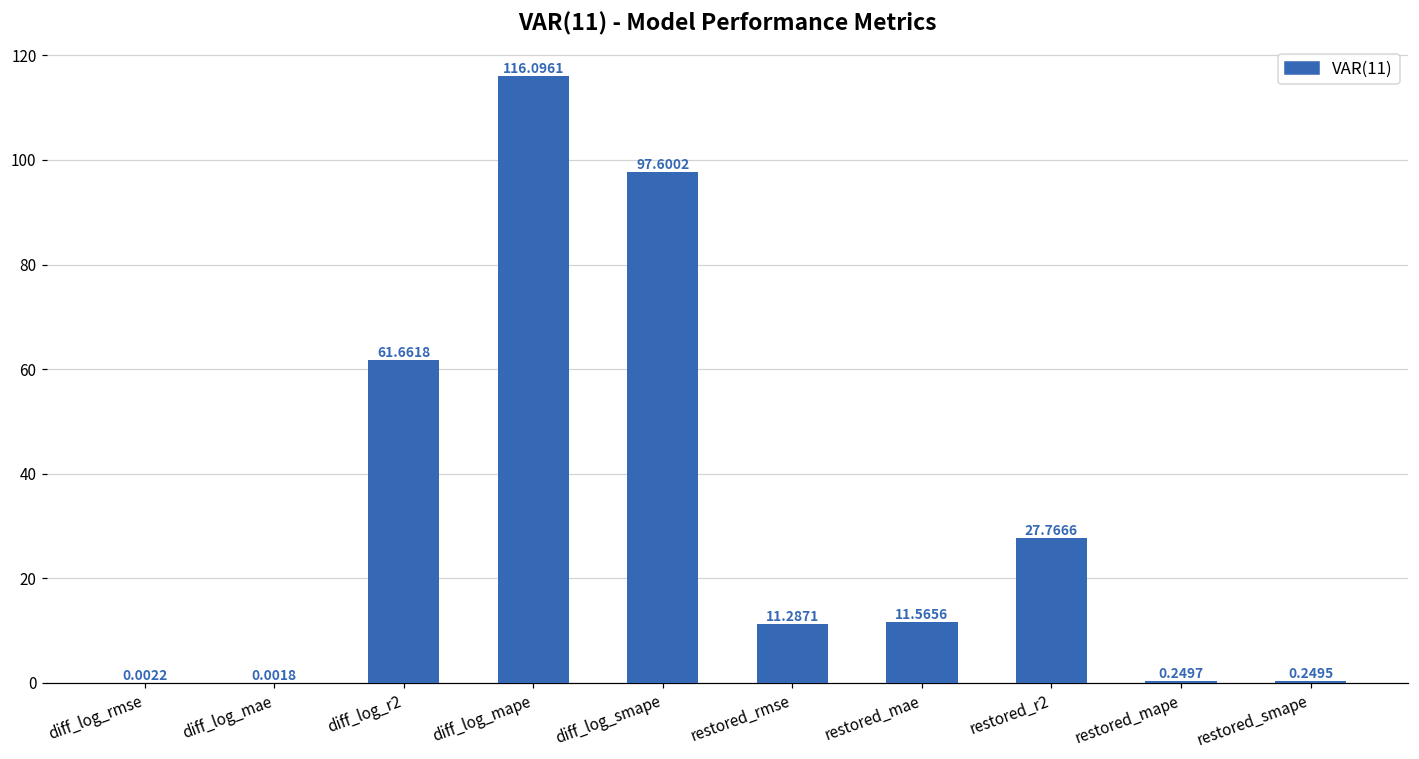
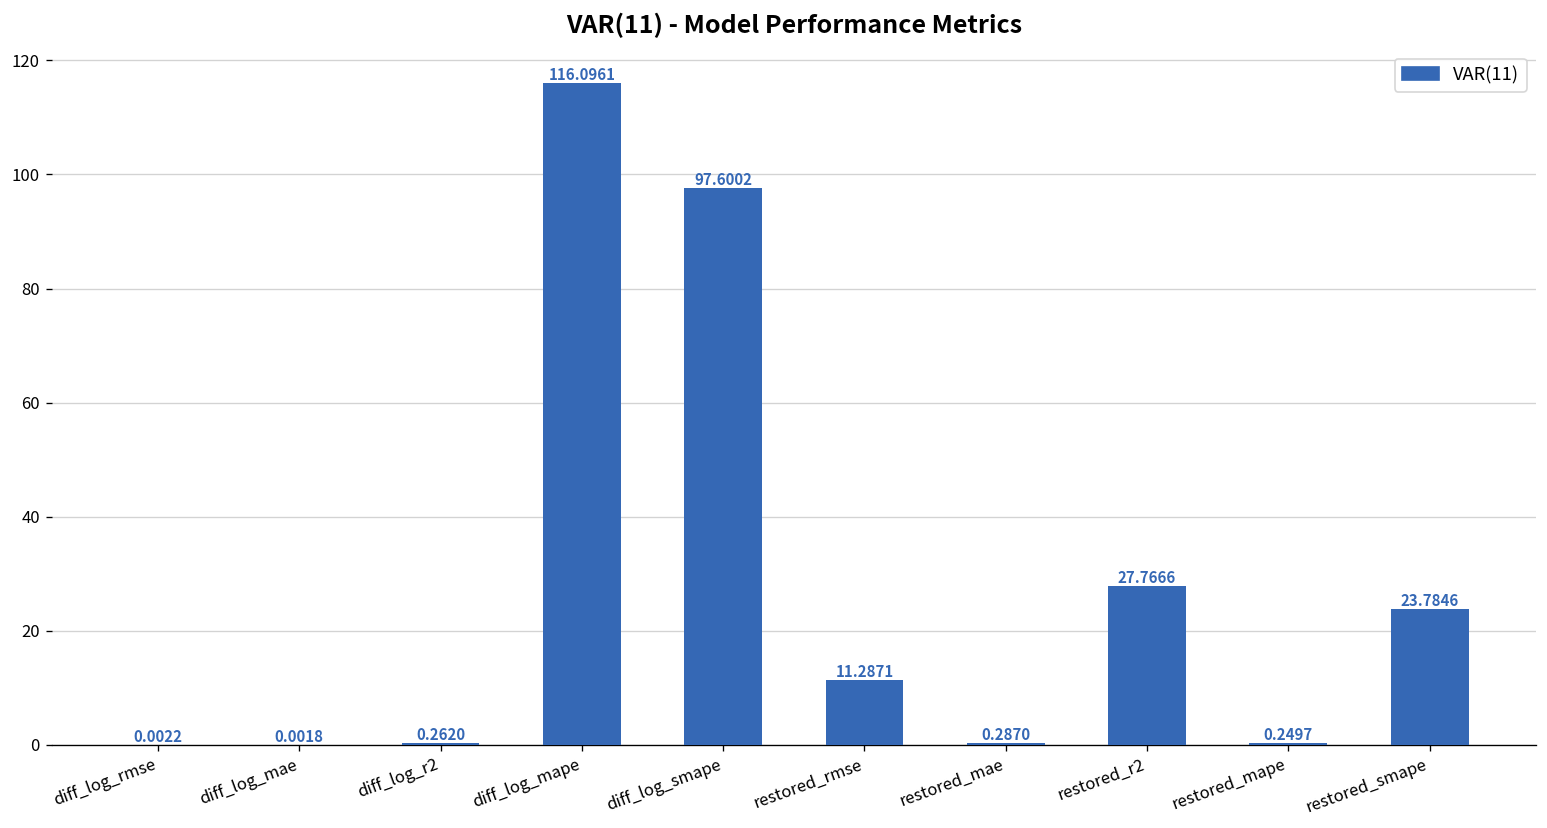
  {
    "diff_log_rmse": 0.0022,
    "diff_log_mae": 0.0018,
-   "diff_log_r2": 61.6618,
+   "diff_log_r2": 0.2620,
    "diff_log_mape": 116.0961,
    "diff_log_smape": 97.6002,
    "restored_rmse": 11.2871,
-   "restored_mae": 11.5656,
+   "restored_mae": 0.2870,
    "restored_r2": 27.7666,
    "restored_mape": 0.2497,
-   "restored_smape": 0.2495
+   "restored_smape": 23.7846
  }
